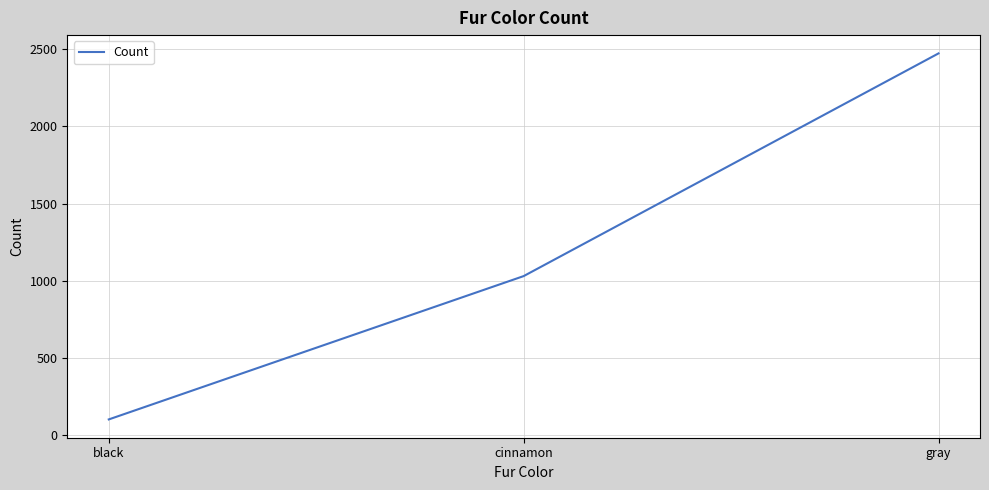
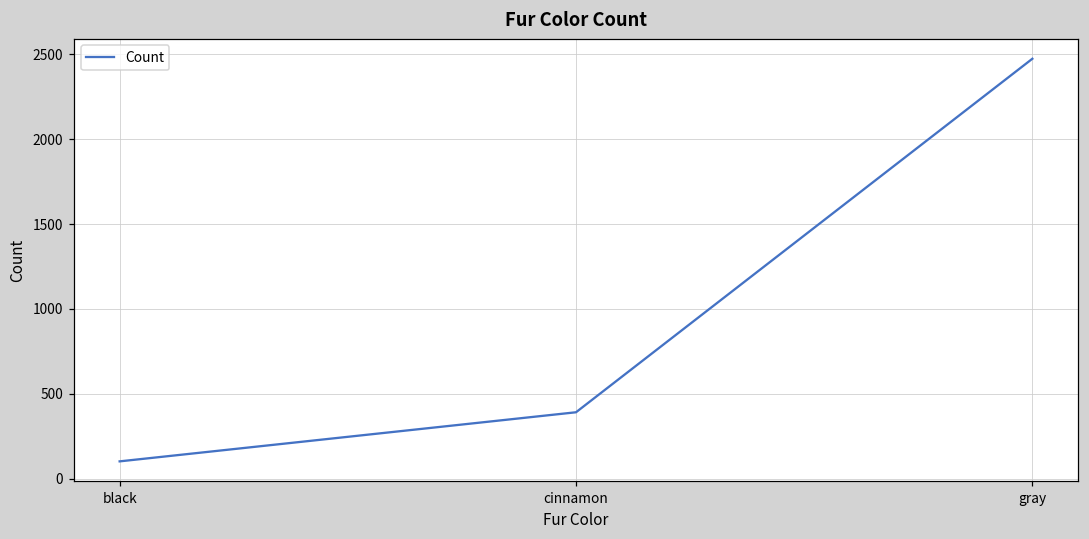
  {
    "black": 100,
-   "cinnamon": 1030,
+   "cinnamon": 390,
    "gray": 2470
  }
